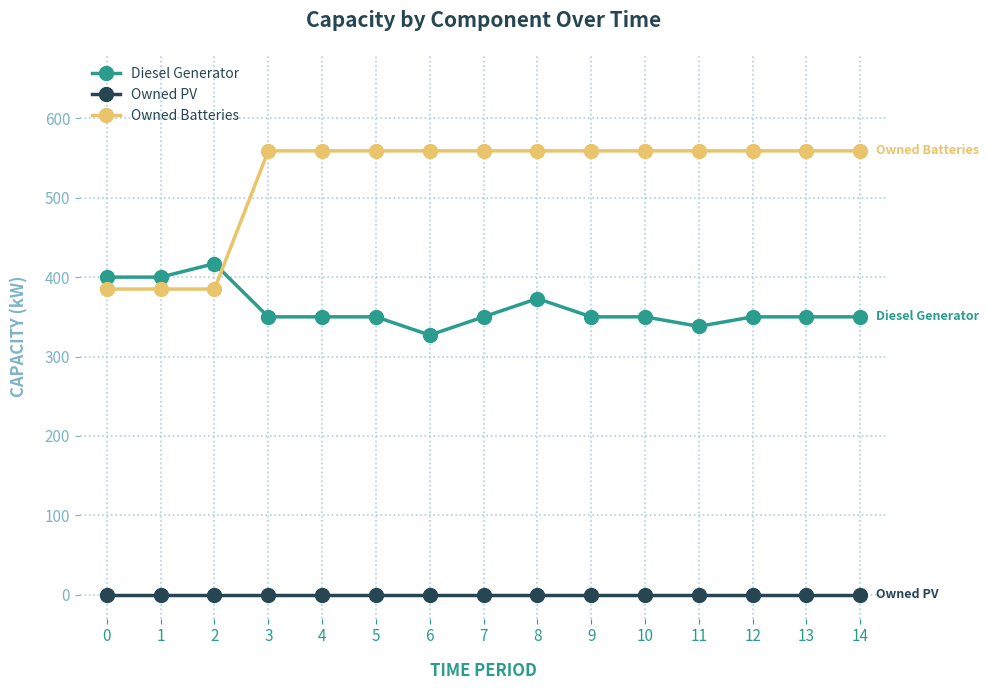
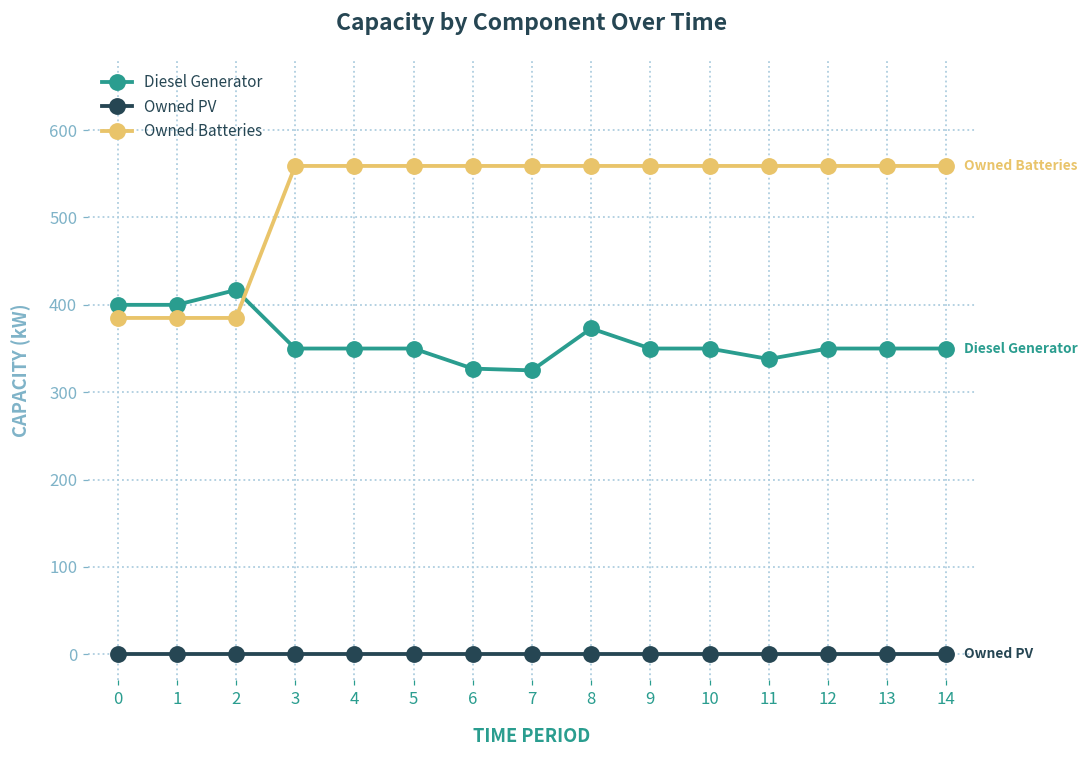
  {
    "Diesel Generator": {
      "0": 400,
      "1": 400,
      "2": 420,
      "3": 350,
      "4": 350,
      "5": 350,
      "6": 330,
-     "7": 350,
+     "7": 330,
      "8": 370,
      "9": 350,
      "10": 350,
      "11": 340,
      "12": 350,
      "13": 350,
      "14": 350
    },
    "Owned PV": {
      "0": 0,
      "1": 0,
      "2": 0,
      "3": 0,
      "4": 0,
      "5": 0,
      "6": 0,
      "7": 0,
      "8": 0,
      "9": 0,
      "10": 0,
      "11": 0,
      "12": 0,
      "13": 0,
      "14": 0
    },
    "Owned Batteries": {
      "0": 390,
      "1": 390,
      "2": 390,
      "3": 560,
      "4": 560,
      "5": 560,
      "6": 560,
      "7": 560,
      "8": 560,
      "9": 560,
      "10": 560,
      "11": 560,
      "12": 560,
      "13": 560,
      "14": 560
    }
  }
